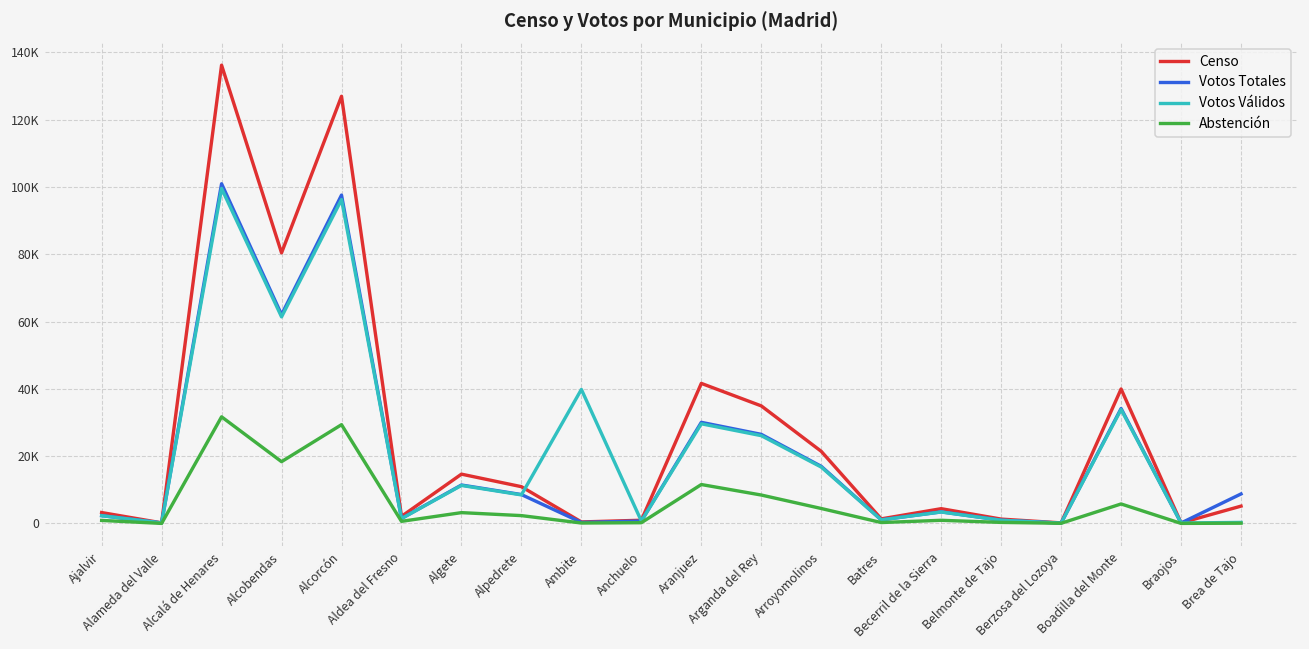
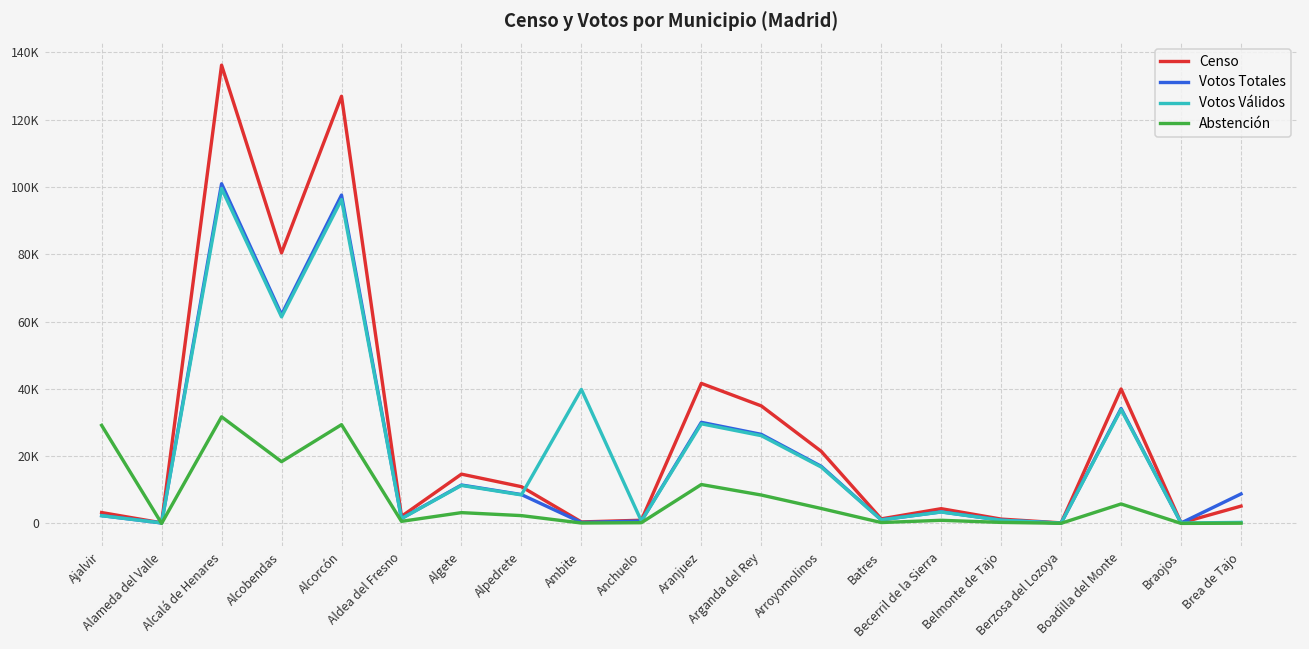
  {
    "Censo": {
      "Ajalvir": 3000,
      "Alcalá de Henares": 136000,
      "Alcobendas": 80000,
      "Alcorcón": 127000,
      "Algete": 15000,
      "Alpedrete": 11000,
      "Aranjuez": 42000,
      "Arganda del Rey": 35000,
      "Arroyomolinos": 21000,
      "Becerril de la Sierra": 4000,
      "Boadilla del Monte": 40000,
      "Brea de Tajo": 5000
    },
    "Votos Totales": {
      "Alcalá de Henares": 101000,
      "Alcorcón": 98000,
      "Brea de Tajo": 9000
    },
    "Votos Válidos": {
      "Alcalá de Henares": 100000,
      "Alcorcón": 96000,
      "Ambite": 40000
    },
    "Abstención": {
-     "Ajalvir": 1000,
+     "Ajalvir": 29000,
      "Alcalá de Henares": 32000,
      "Alcobendas": 18000,
      "Alcorcón": 29000,
      "Algete": 3000,
      "Alpedrete": 2000,
      "Aranjuez": 12000,
      "Arganda del Rey": 8000,
      "Arroyomolinos": 4000,
      "Becerril de la Sierra": 1000,
      "Boadilla del Monte": 6000
    }
  }
